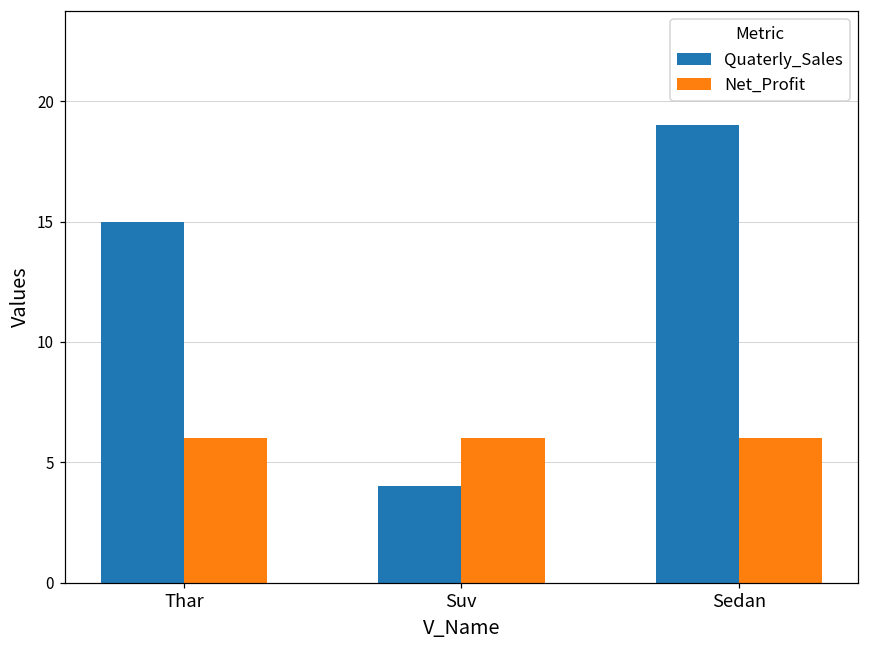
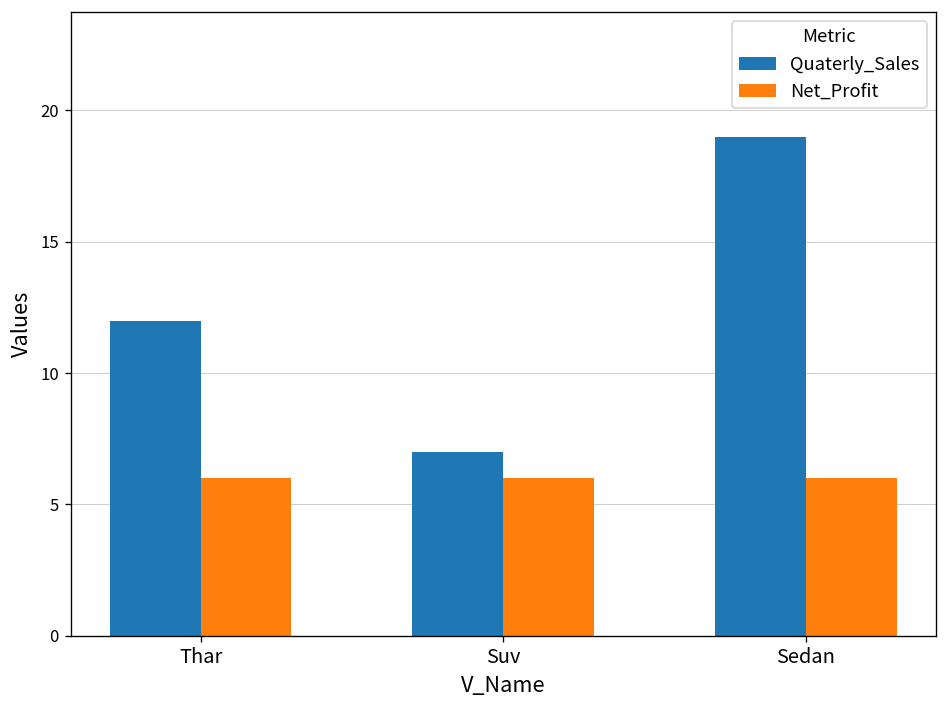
  {
    "Quaterly_Sales": {
-     "Thar": 15,
-     "Suv": 4,
+     "Thar": 12,
+     "Suv": 7,
      "Sedan": 19
    },
    "Net_Profit": {
      "Thar": 6,
      "Suv": 6,
      "Sedan": 6
    }
  }
